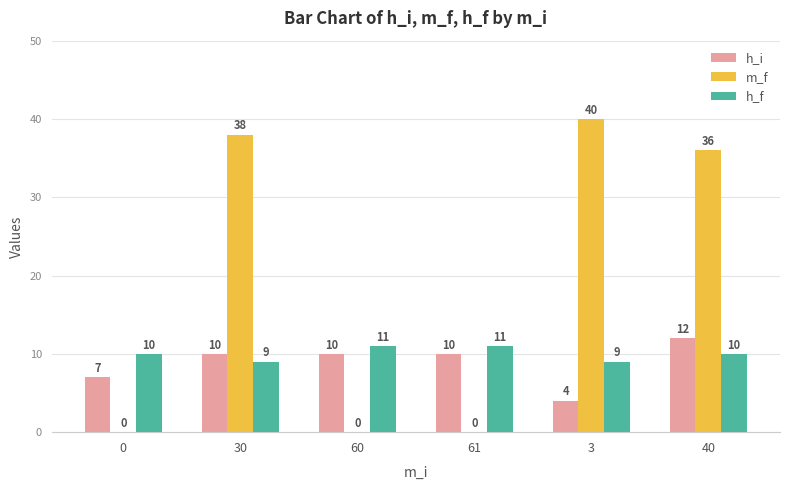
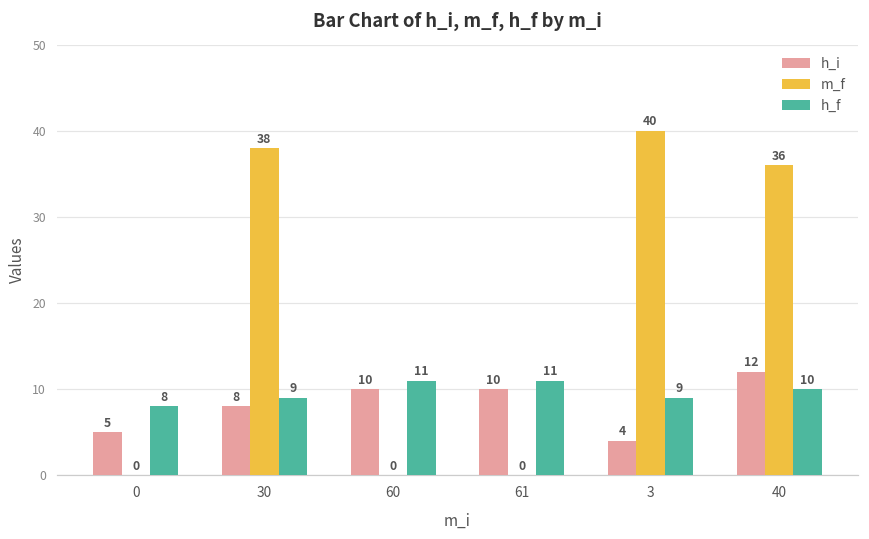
  {
    "h_i": {
-     "0": 7,
-     "30": 10,
+     "0": 5,
+     "30": 8,
      "60": 10,
      "61": 10,
      "3": 4,
      "40": 12
    },
    "m_f": {
      "0": 0,
      "30": 38,
      "60": 0,
      "61": 0,
      "3": 40,
      "40": 36
    },
    "h_f": {
-     "0": 10,
+     "0": 8,
      "30": 9,
      "60": 11,
      "61": 11,
      "3": 9,
      "40": 10
    }
  }
